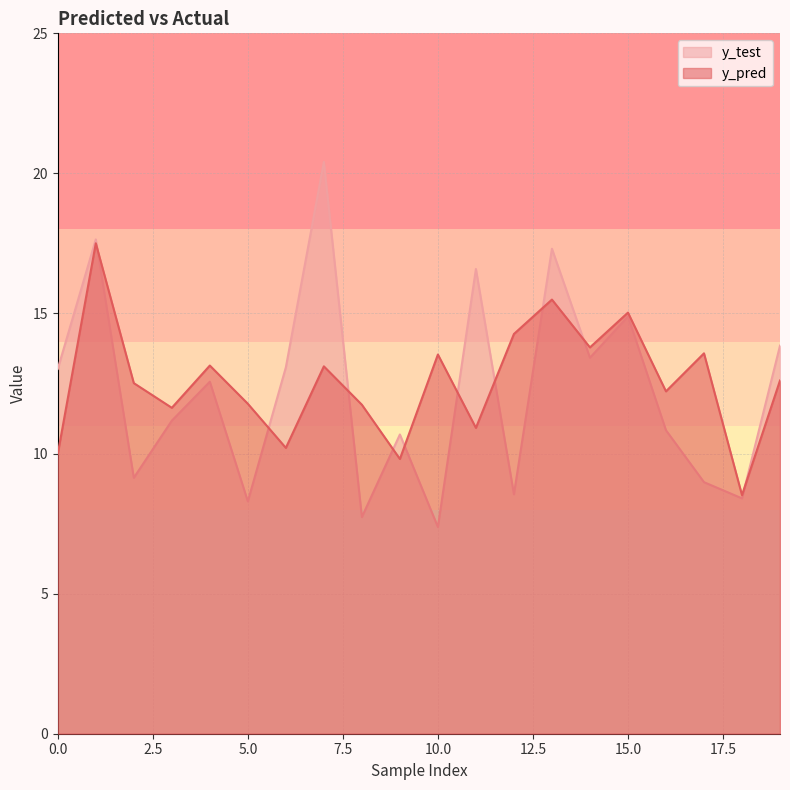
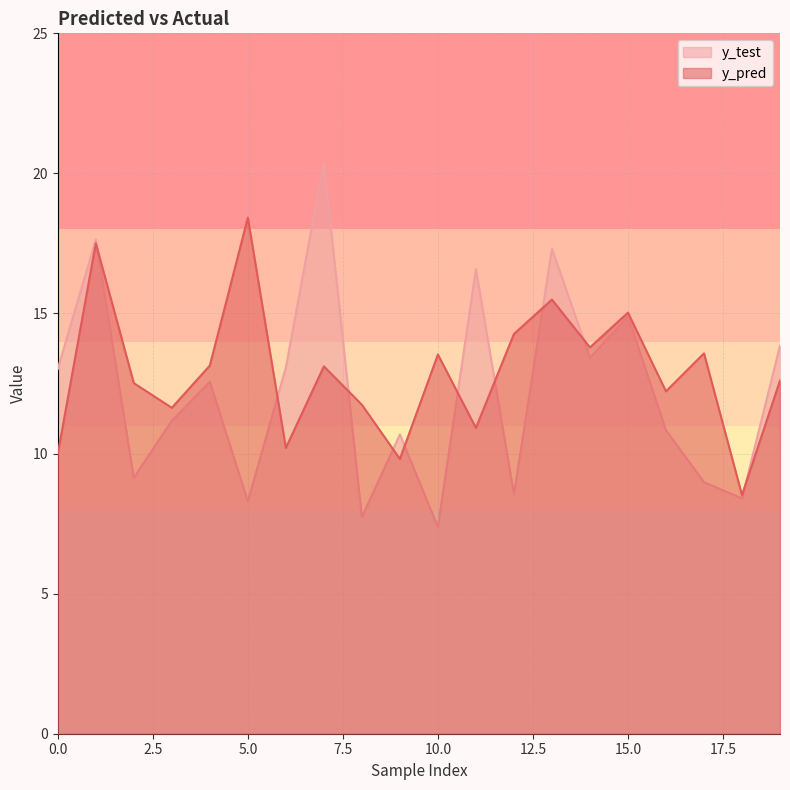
  {
    "y_test": {
      "0.0": 13.0,
      "5.0": 8.3,
      "10.0": 7.4,
      "15.0": 14.9
    },
    "y_pred": {
      "0.0": 10.0,
-     "5.0": 11.8,
+     "5.0": 18.4,
      "10.0": 13.5,
      "15.0": 15.0
    }
  }
